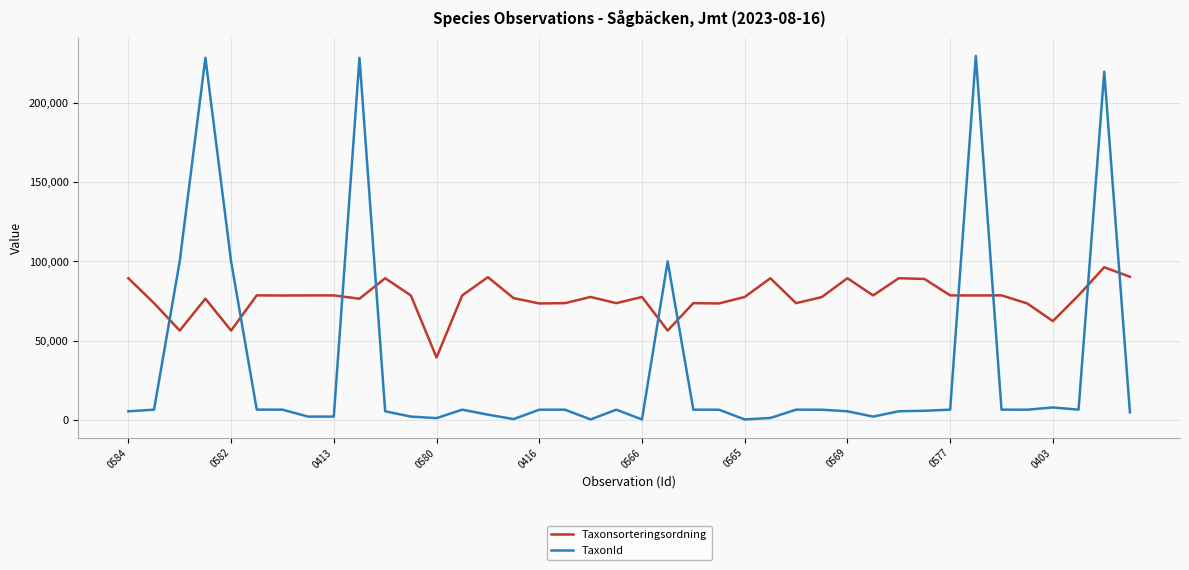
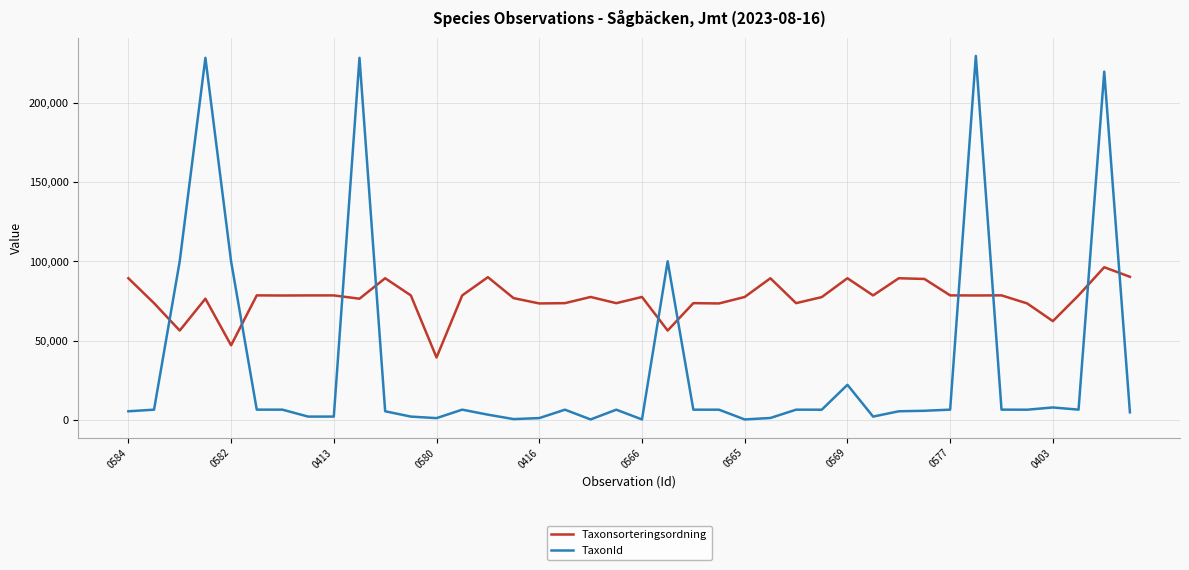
  {
    "Taxonsorteringsordning": {
      "0584": "89,000",
-     "0582": "56,000",
+     "0582": "47,000",
      "0413": "79,000",
      "0580": "39,000",
      "0416": "74,000",
      "0566": "78,000",
      "0565": "78,000",
      "0569": "89,000",
      "0577": "79,000",
      "0403": "62,000"
    },
    "TaxonId": {
      "0584": "5,000",
      "0582": "100,000",
      "0413": "2,000",
      "0580": "1,000",
-     "0416": "6,000",
+     "0416": "1,000",
      "0566": "0",
      "0565": "0",
-     "0569": "5,000",
+     "0569": "22,000",
      "0577": "6,000",
      "0403": "8,000"
    }
  }
